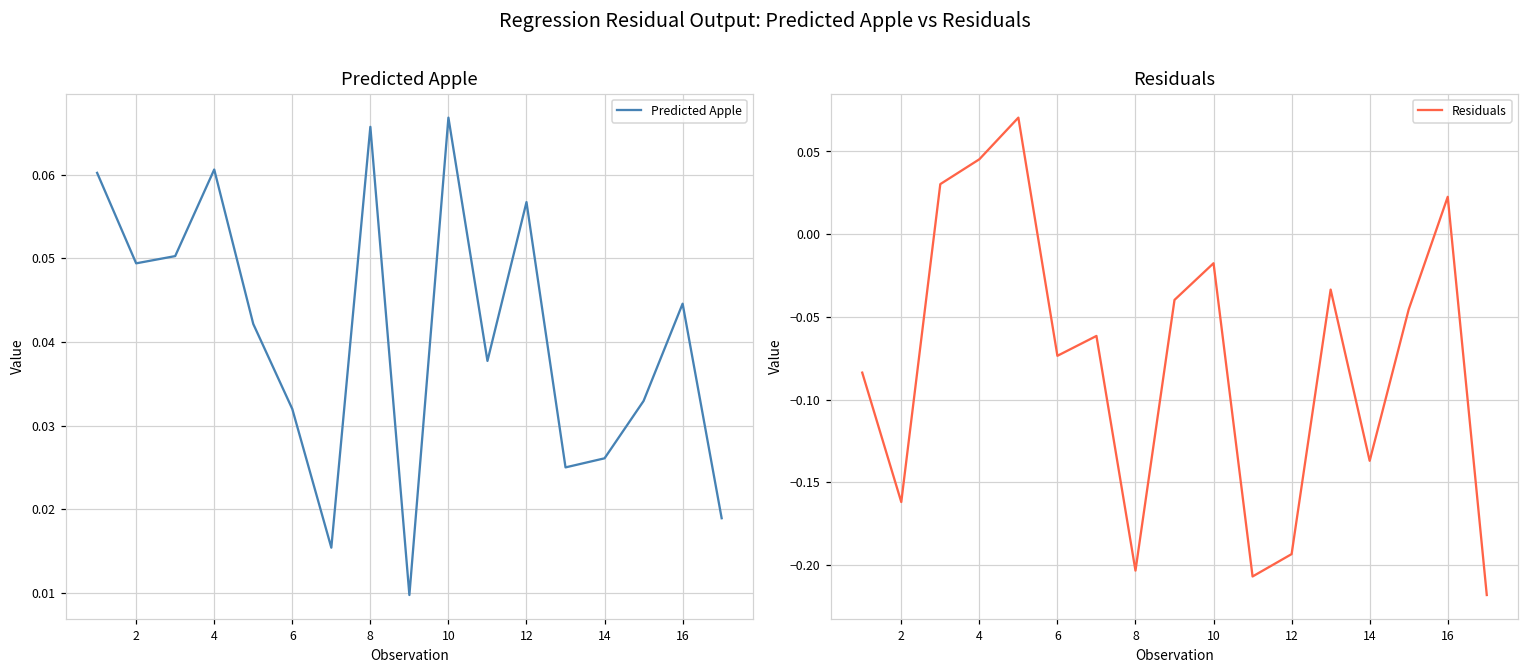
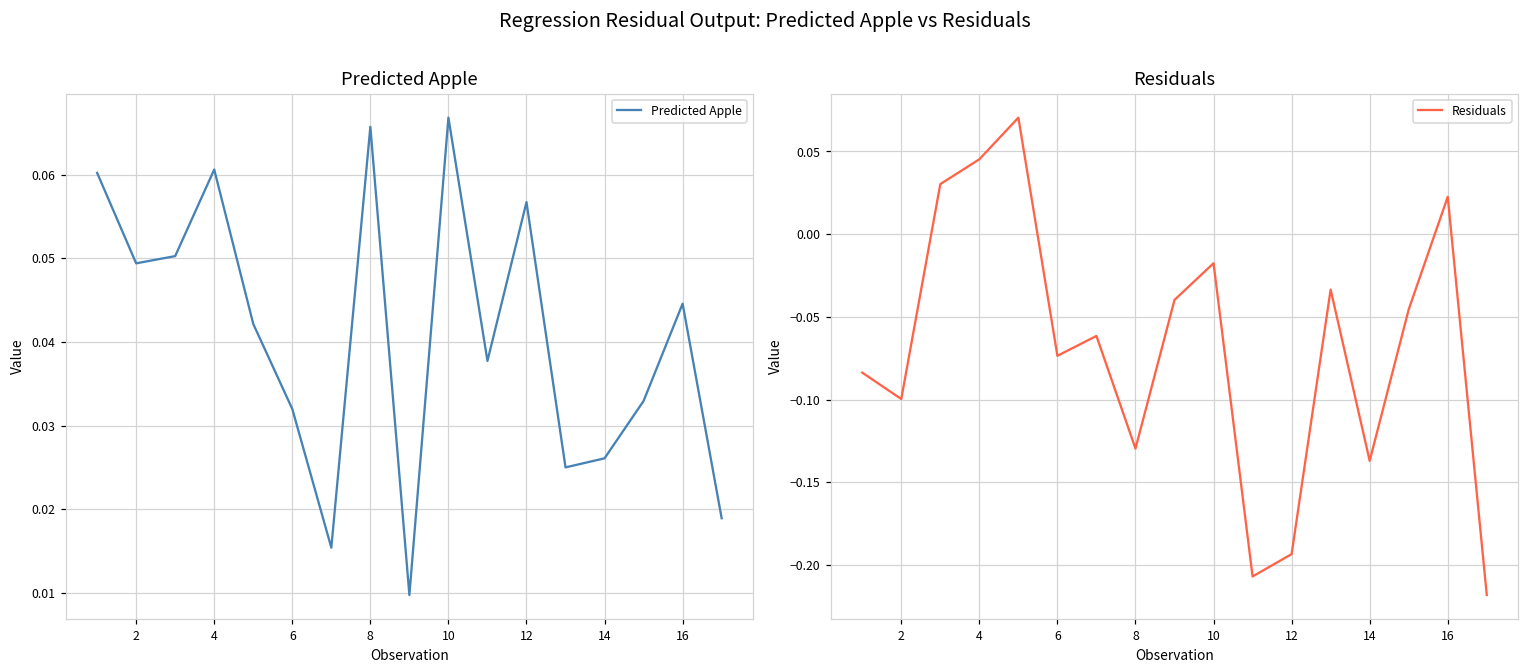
  {
    "Predicted Apple": {
      "2": 0.049,
      "4": 0.061,
      "6": 0.032,
      "8": 0.066,
      "10": 0.067,
      "12": 0.057,
      "14": 0.026,
      "16": 0.045
    },
    "Residuals": {
-     "2": -0.162,
+     "2": -0.100,
      "4": 0.045,
      "6": -0.074,
-     "8": -0.203,
+     "8": -0.130,
      "10": -0.018,
      "12": -0.193,
      "14": -0.137,
      "16": 0.023
    }
  }
